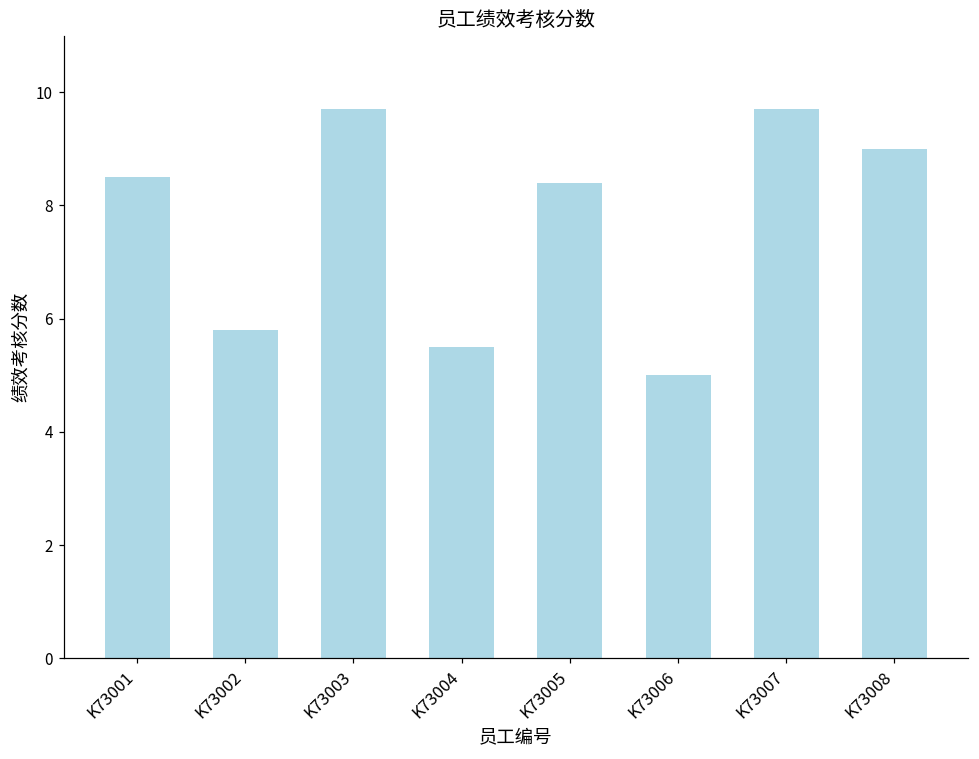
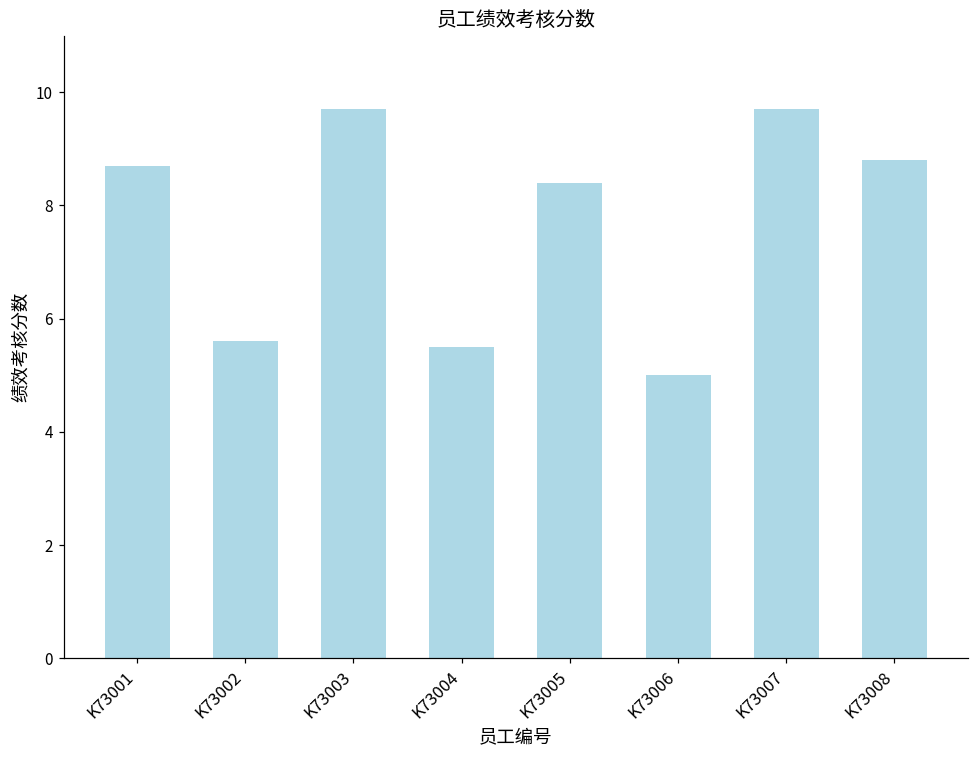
  {
-   "K73001": 8.5,
-   "K73002": 5.8,
+   "K73001": 8.7,
+   "K73002": 5.6,
    "K73003": 9.7,
    "K73004": 5.5,
    "K73005": 8.4,
    "K73006": 5.0,
    "K73007": 9.7,
-   "K73008": 9.0
+   "K73008": 8.8
  }
